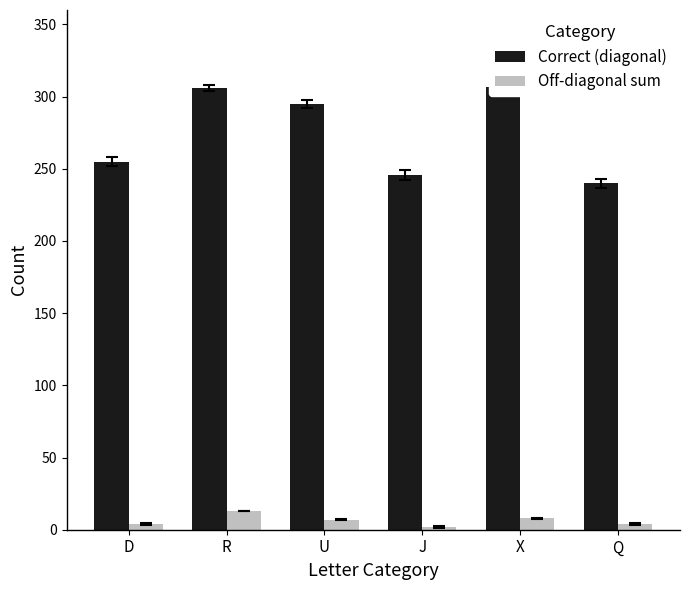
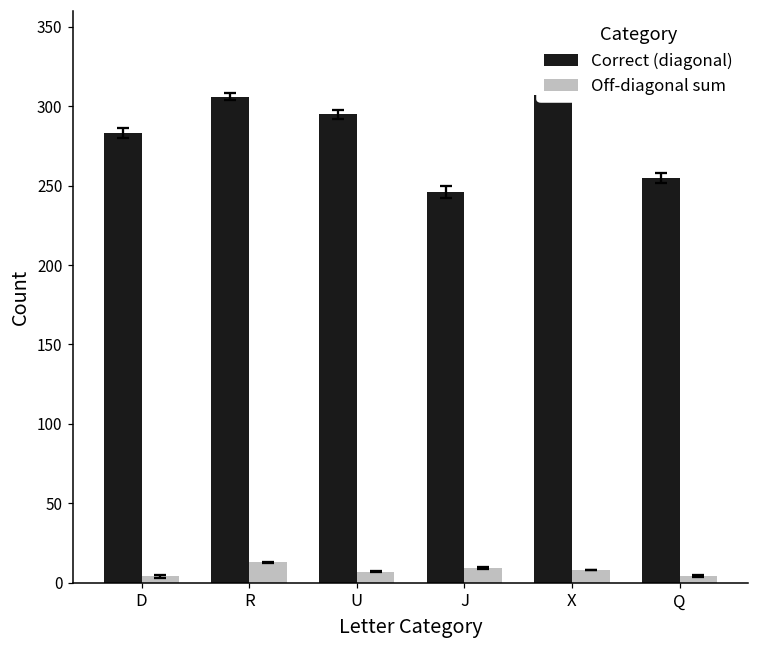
  {
    "Correct (diagonal)": {
-     "D": 255,
+     "D": 283,
      "R": 306,
      "U": 295,
      "J": 246,
-     "Q": 240
+     "Q": 255
    },
    "Off-diagonal sum": {
      "D": 4,
      "R": 13,
      "U": 7,
-     "J": 2,
+     "J": 9,
      "X": 8,
      "Q": 4
    }
  }
